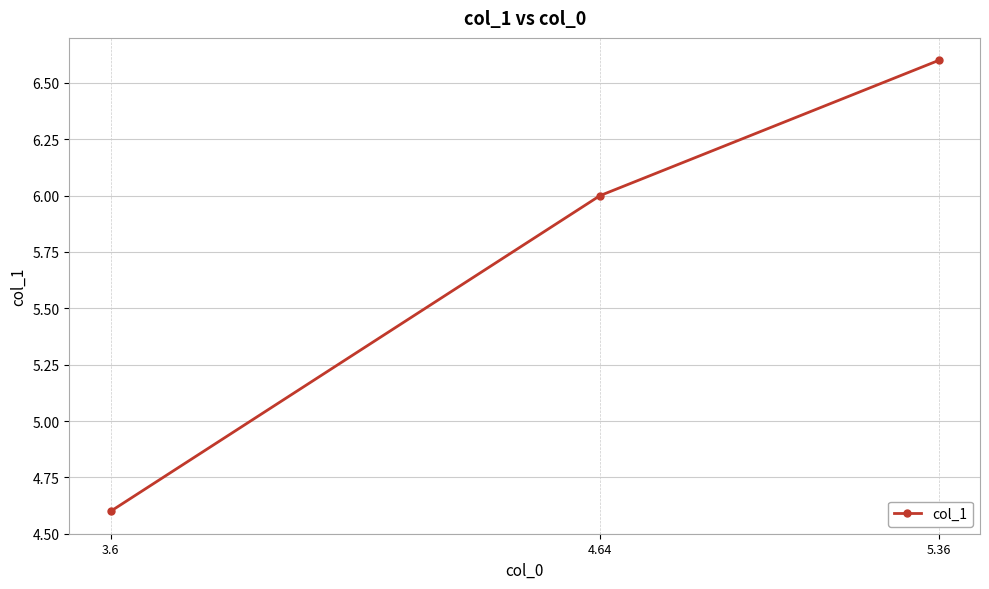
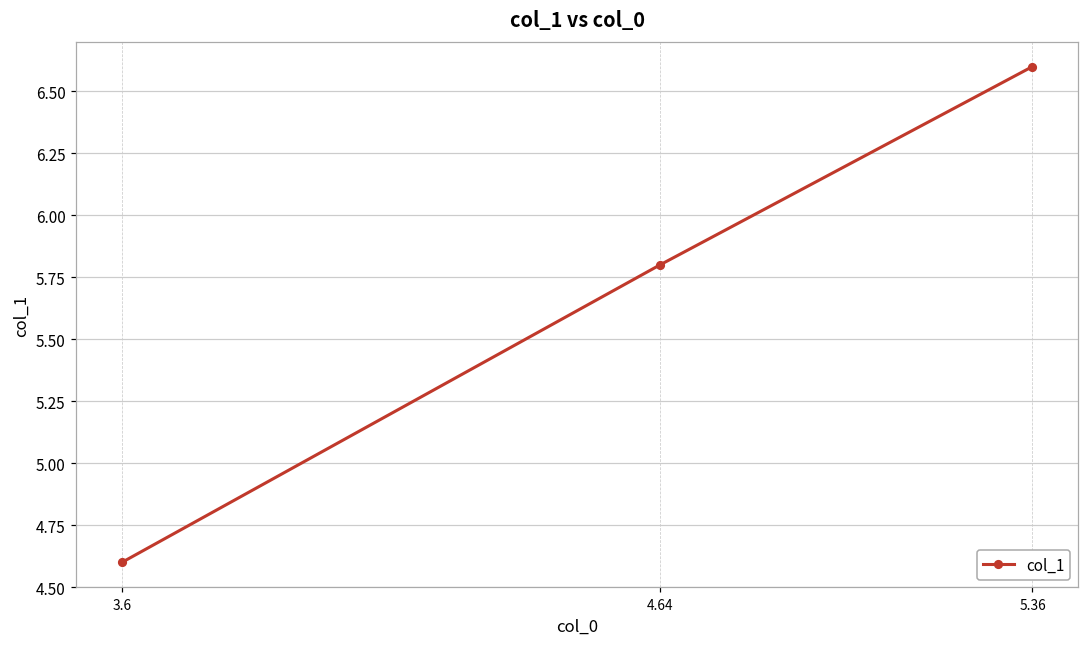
  {
    "3.6": 4.6,
-   "4.64": 6.0,
+   "4.64": 5.8,
    "5.36": 6.6
  }
